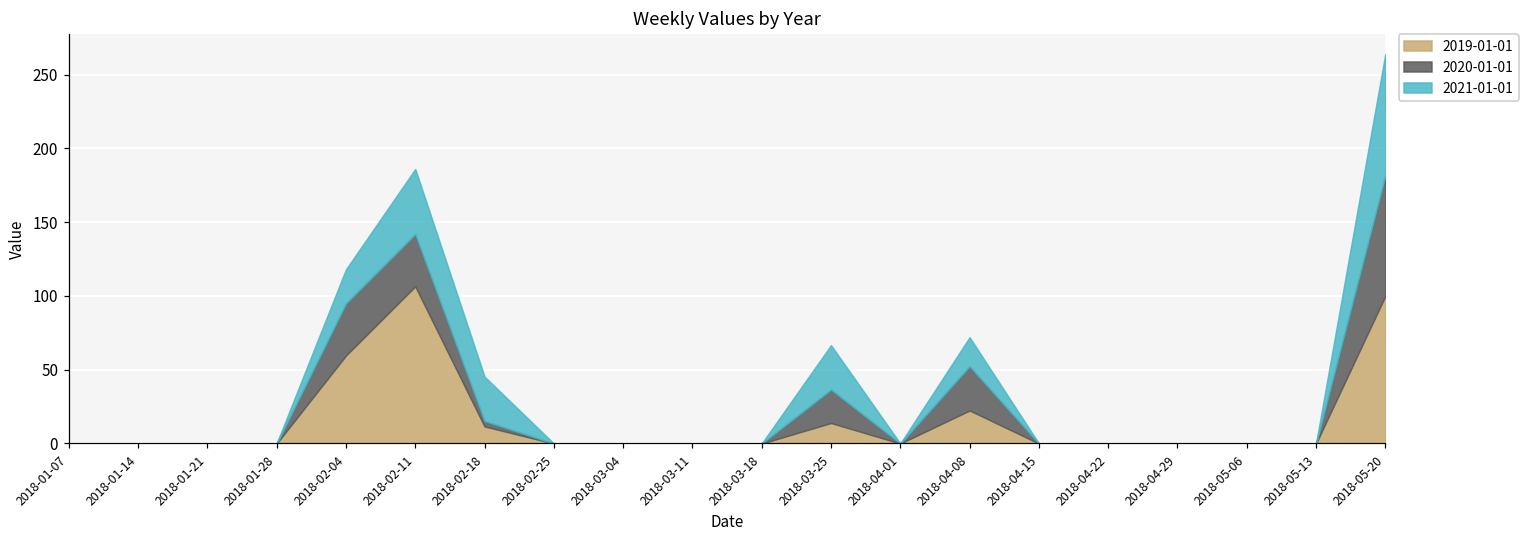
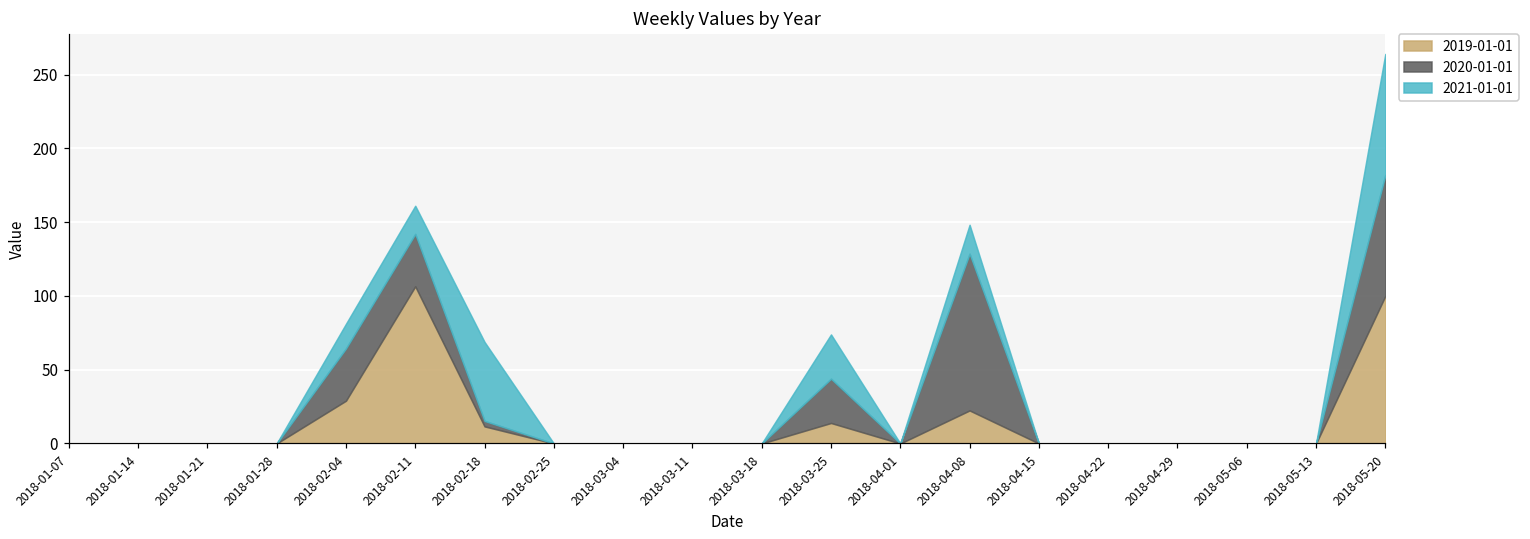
  {
    "2019-01-01": {
-     "2018-02-04": 60,
+     "2018-02-04": 29,
      "2018-02-11": 107,
      "2018-02-18": 12,
      "2018-03-25": 14,
      "2018-04-08": 22,
      "2018-05-20": 100
    },
    "2020-01-01": {
      "2018-02-04": 35,
      "2018-02-11": 36,
      "2018-02-18": 4,
-     "2018-03-25": 23,
-     "2018-04-08": 30,
+     "2018-03-25": 30,
+     "2018-04-08": 106,
      "2018-05-20": 82
    },
    "2021-01-01": {
-     "2018-02-04": 23,
-     "2018-02-11": 44,
-     "2018-02-18": 30,
+     "2018-02-04": 17,
+     "2018-02-11": 19,
+     "2018-02-18": 54,
      "2018-03-25": 30,
      "2018-04-08": 20,
      "2018-05-20": 82
    }
  }
